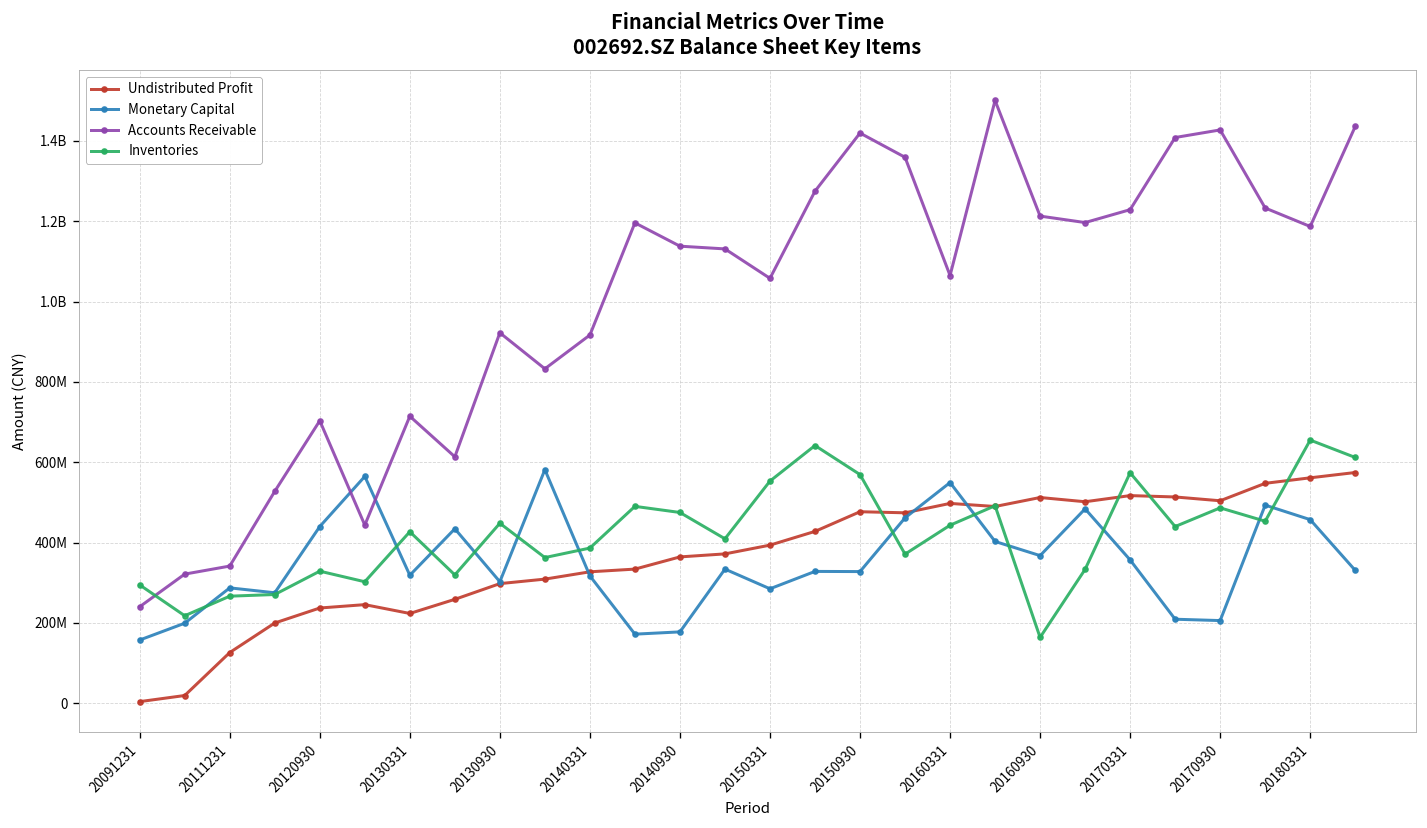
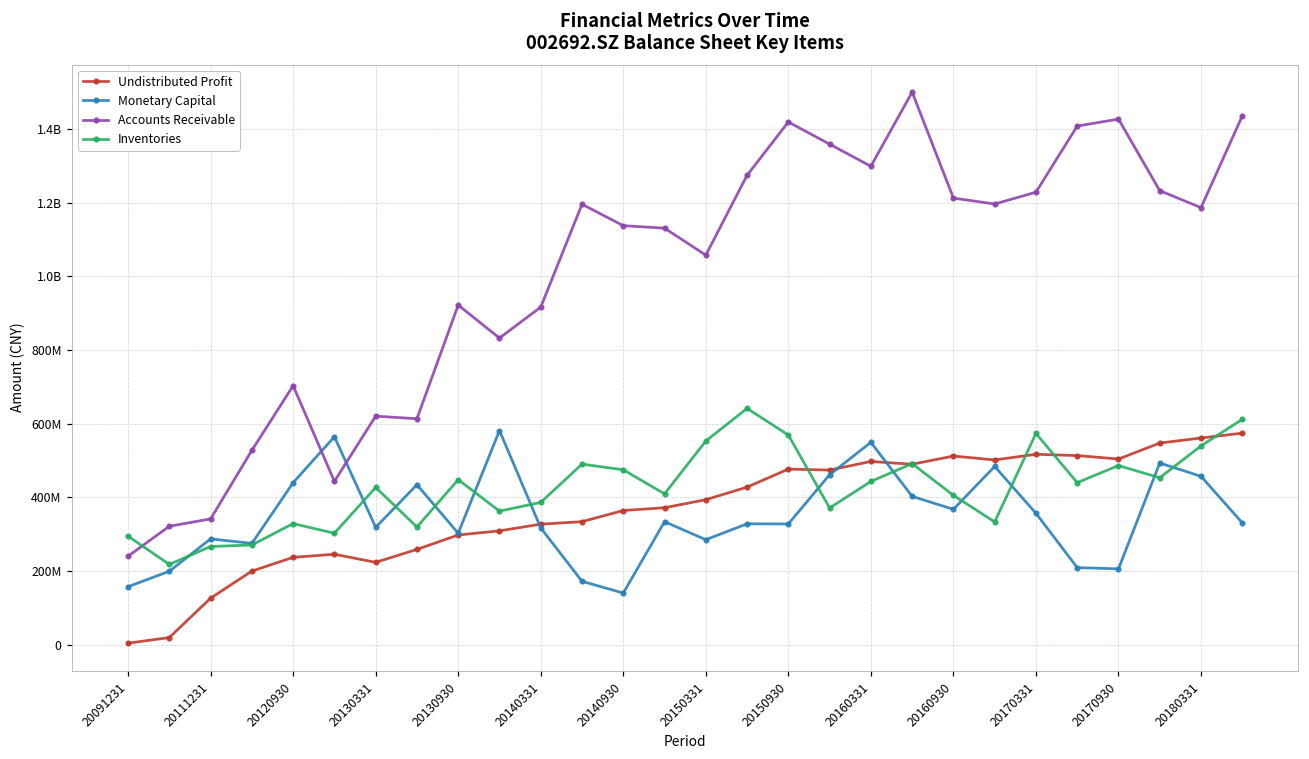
  {
    "Undistributed Profit": {
      "20091231": 0,
      "20111231": 130000000,
      "20120930": 240000000,
      "20130331": 220000000,
      "20140331": 330000000,
      "20140930": 360000000,
      "20150331": 390000000,
      "20150930": 480000000,
      "20160331": 500000000,
      "20160930": 510000000,
      "20170331": 520000000,
      "20170930": 500000000,
      "20180331": 560000000
    },
    "Monetary Capital": {
      "20091231": 160000000,
      "20111231": 290000000,
      "20120930": 440000000,
      "20130331": 320000000,
      "20140331": 320000000,
-     "20140930": 180000000,
+     "20140930": 140000000,
      "20150331": 290000000,
      "20150930": 330000000,
      "20160331": 550000000,
      "20160930": 370000000,
      "20170331": 360000000,
      "20170930": 210000000,
      "20180331": 460000000
    },
    "Accounts Receivable": {
      "20091231": 240000000,
      "20111231": 340000000,
      "20120930": 700000000,
-     "20130331": 710000000,
+     "20130331": 620000000,
      "20130930": 920000000,
      "20140331": 920000000,
      "20140930": 1140000000,
      "20150331": 1060000000,
      "20150930": 1420000000,
-     "20160331": 1060000000,
+     "20160331": 1300000000,
      "20160930": 1210000000,
      "20170331": 1230000000,
      "20170930": 1430000000,
      "20180331": 1190000000
    },
    "Inventories": {
      "20091231": 290000000,
      "20111231": 270000000,
      "20120930": 330000000,
      "20130331": 430000000,
      "20130930": 450000000,
      "20140331": 390000000,
      "20140930": 480000000,
      "20150331": 550000000,
      "20150930": 570000000,
      "20160331": 440000000,
-     "20160930": 160000000,
+     "20160930": 410000000,
      "20170331": 570000000,
      "20170930": 490000000,
-     "20180331": 660000000
+     "20180331": 540000000
    }
  }
